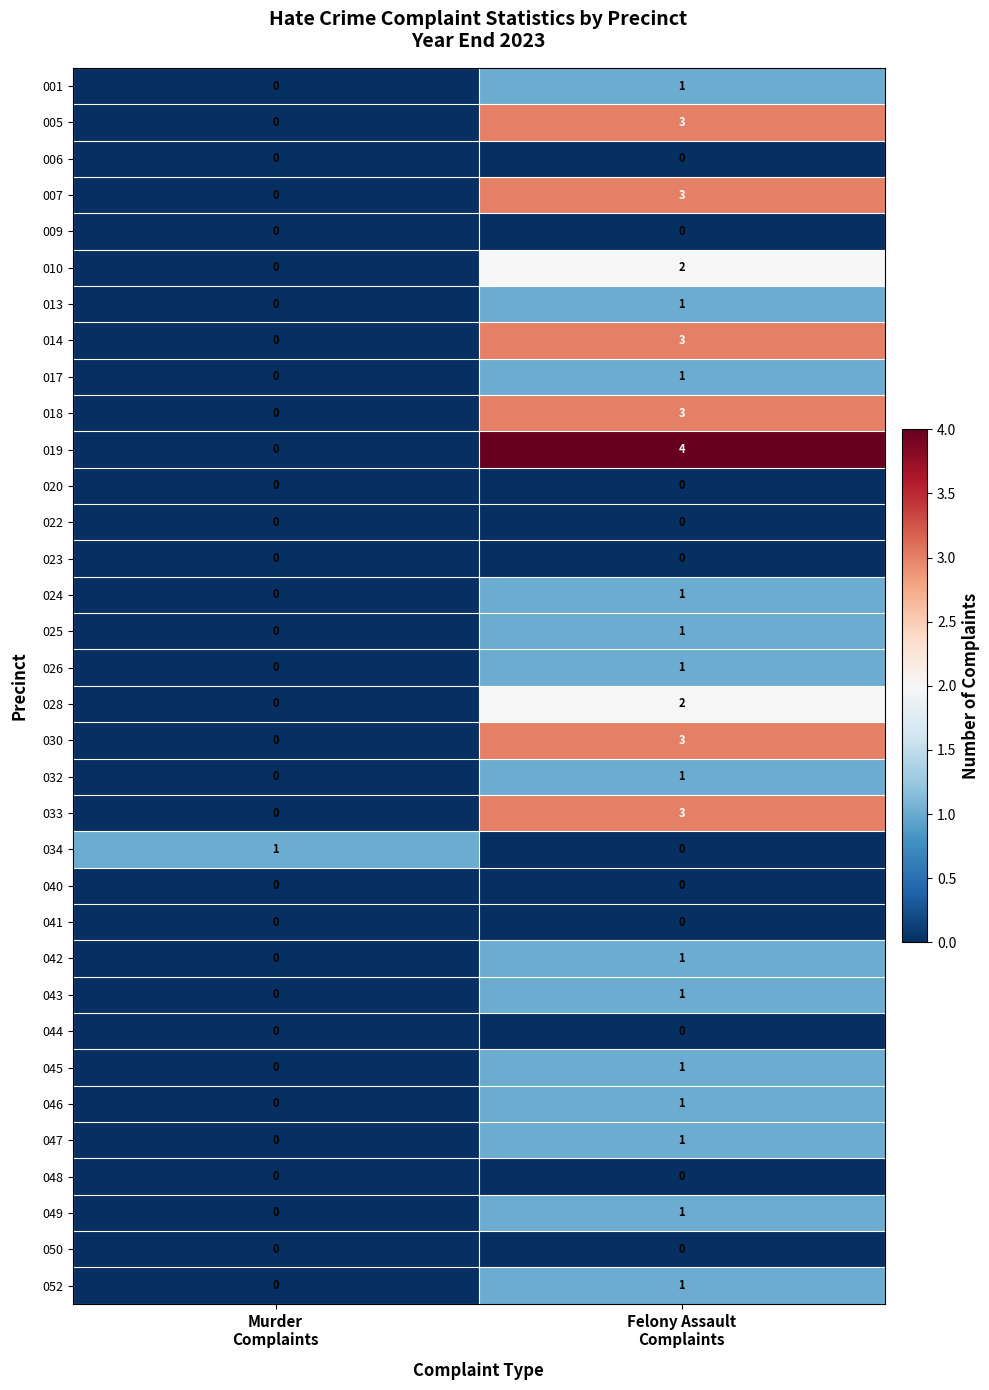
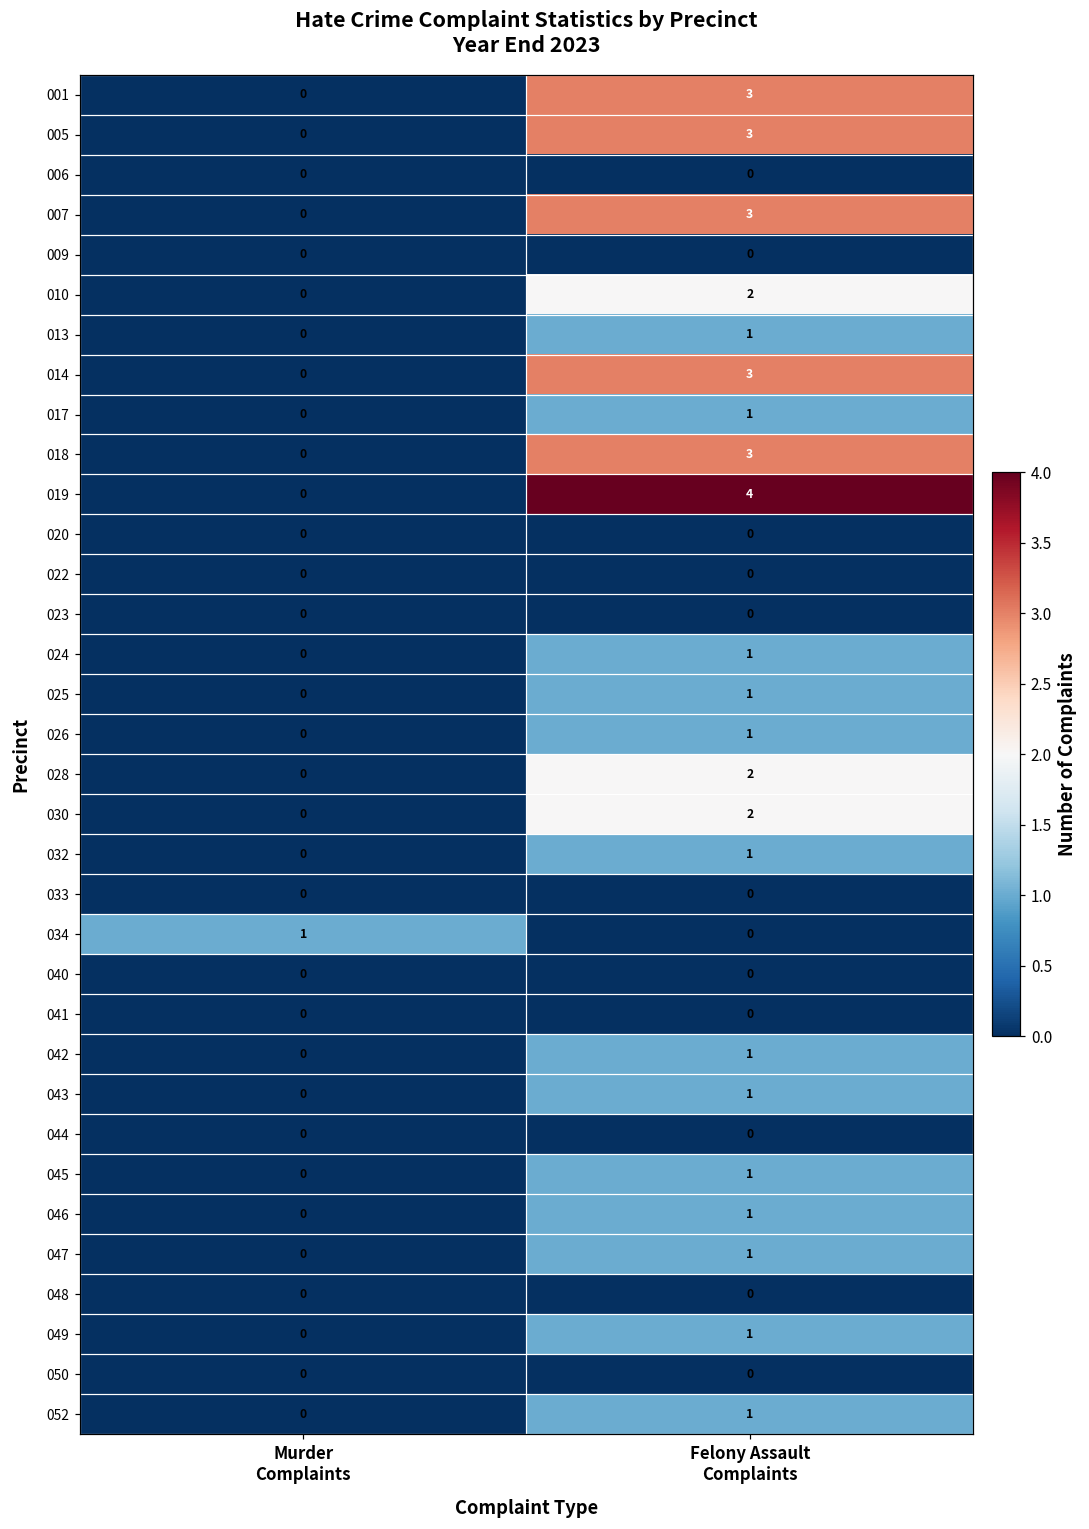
  {
    "001": {
      "Murder Complaints": 0,
-     "Felony Assault Complaints": 1
+     "Felony Assault Complaints": 3
    },
    "005": {
      "Murder Complaints": 0,
      "Felony Assault Complaints": 3
    },
    "006": {
      "Murder Complaints": 0,
      "Felony Assault Complaints": 0
    },
    "007": {
      "Murder Complaints": 0,
      "Felony Assault Complaints": 3
    },
    "009": {
      "Murder Complaints": 0,
      "Felony Assault Complaints": 0
    },
    "010": {
      "Murder Complaints": 0,
      "Felony Assault Complaints": 2
    },
    "013": {
      "Murder Complaints": 0,
      "Felony Assault Complaints": 1
    },
    "014": {
      "Murder Complaints": 0,
      "Felony Assault Complaints": 3
    },
    "017": {
      "Murder Complaints": 0,
      "Felony Assault Complaints": 1
    },
    "018": {
      "Murder Complaints": 0,
      "Felony Assault Complaints": 3
    },
    "019": {
      "Murder Complaints": 0,
      "Felony Assault Complaints": 4
    },
    "020": {
      "Murder Complaints": 0,
      "Felony Assault Complaints": 0
    },
    "022": {
      "Murder Complaints": 0,
      "Felony Assault Complaints": 0
    },
    "023": {
      "Murder Complaints": 0,
      "Felony Assault Complaints": 0
    },
    "024": {
      "Murder Complaints": 0,
      "Felony Assault Complaints": 1
    },
    "025": {
      "Murder Complaints": 0,
      "Felony Assault Complaints": 1
    },
    "026": {
      "Murder Complaints": 0,
      "Felony Assault Complaints": 1
    },
    "028": {
      "Murder Complaints": 0,
      "Felony Assault Complaints": 2
    },
    "030": {
      "Murder Complaints": 0,
-     "Felony Assault Complaints": 3
+     "Felony Assault Complaints": 2
    },
    "032": {
      "Murder Complaints": 0,
      "Felony Assault Complaints": 1
    },
    "033": {
      "Murder Complaints": 0,
-     "Felony Assault Complaints": 3
+     "Felony Assault Complaints": 0
    },
    "034": {
      "Murder Complaints": 1,
      "Felony Assault Complaints": 0
    },
    "040": {
      "Murder Complaints": 0,
      "Felony Assault Complaints": 0
    },
    "041": {
      "Murder Complaints": 0,
      "Felony Assault Complaints": 0
    },
    "042": {
      "Murder Complaints": 0,
      "Felony Assault Complaints": 1
    },
    "043": {
      "Murder Complaints": 0,
      "Felony Assault Complaints": 1
    },
    "044": {
      "Murder Complaints": 0,
      "Felony Assault Complaints": 0
    },
    "045": {
      "Murder Complaints": 0,
      "Felony Assault Complaints": 1
    },
    "046": {
      "Murder Complaints": 0,
      "Felony Assault Complaints": 1
    },
    "047": {
      "Murder Complaints": 0,
      "Felony Assault Complaints": 1
    },
    "048": {
      "Murder Complaints": 0,
      "Felony Assault Complaints": 0
    },
    "049": {
      "Murder Complaints": 0,
      "Felony Assault Complaints": 1
    },
    "050": {
      "Murder Complaints": 0,
      "Felony Assault Complaints": 0
    },
    "052": {
      "Murder Complaints": 0,
      "Felony Assault Complaints": 1
    }
  }
